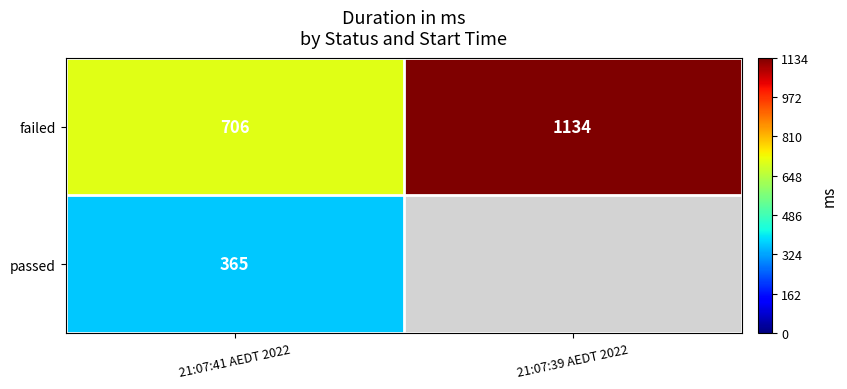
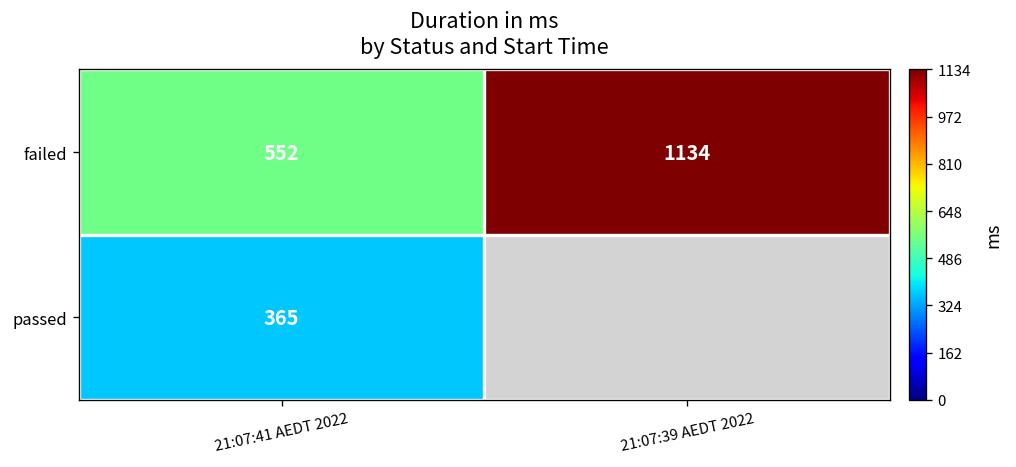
  {
    "failed": {
-     "21:07:41 AEDT 2022": 706,
+     "21:07:41 AEDT 2022": 552,
      "21:07:39 AEDT 2022": 1134
    },
    "passed": {
      "21:07:41 AEDT 2022": 365
    }
  }
